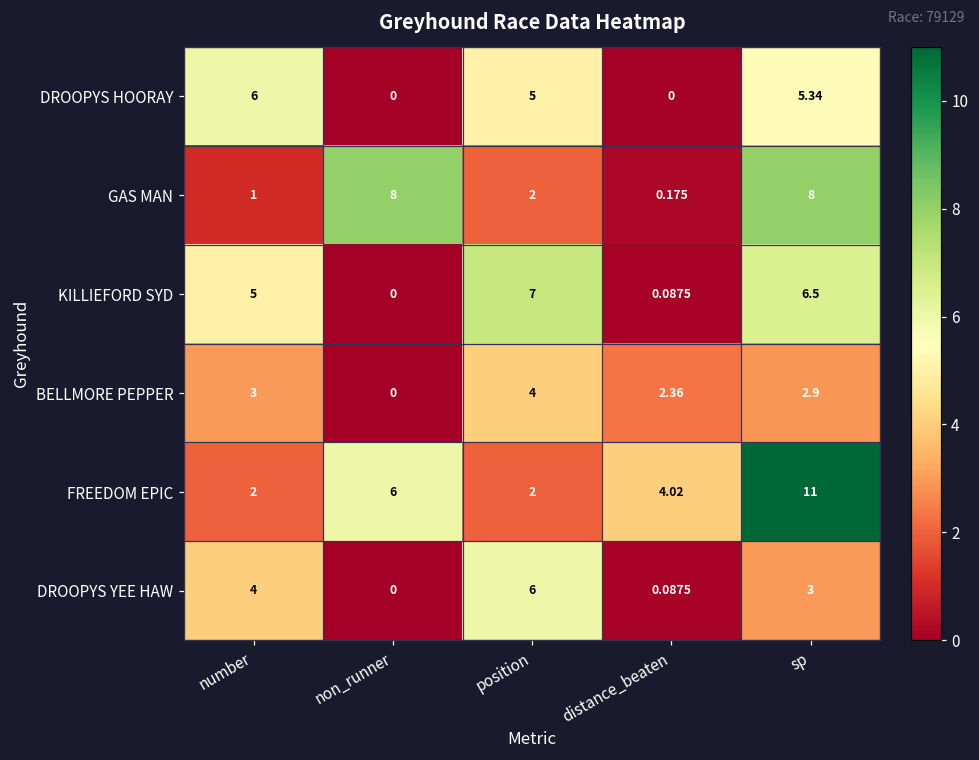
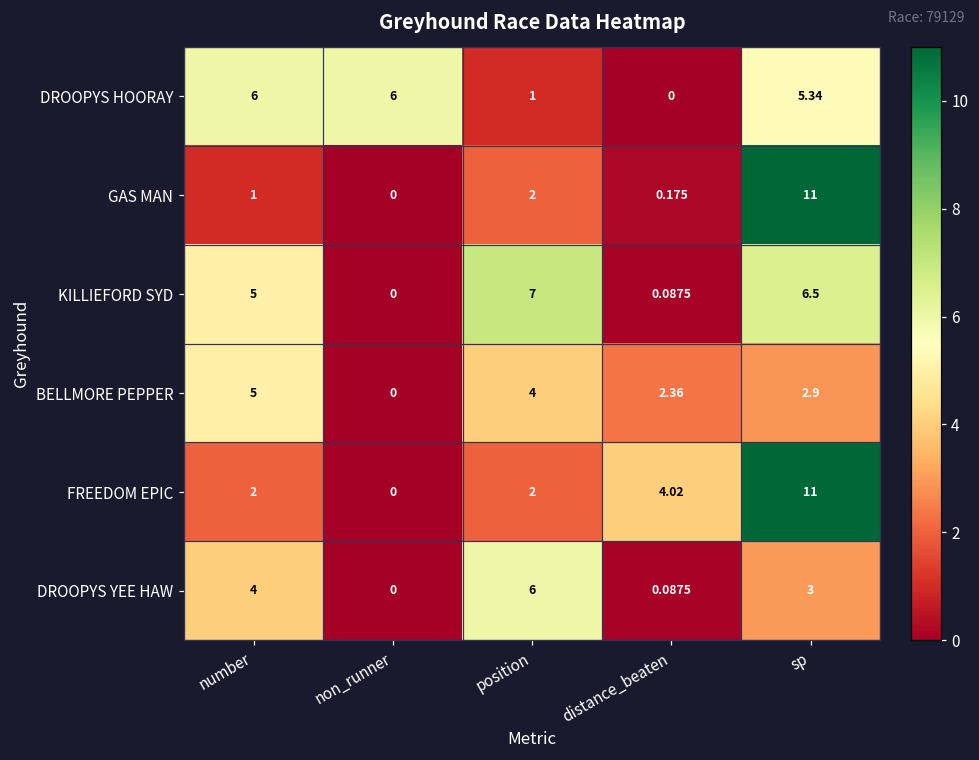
  {
    "DROOPYS HOORAY": {
      "number": 6,
-     "non_runner": 0,
-     "position": 5,
+     "non_runner": 6,
+     "position": 1,
      "distance_beaten": 0,
      "sp": 5.34
    },
    "GAS MAN": {
      "number": 1,
-     "non_runner": 8,
+     "non_runner": 0,
      "position": 2,
      "distance_beaten": 0.175,
-     "sp": 8
+     "sp": 11
    },
    "KILLIEFORD SYD": {
      "number": 5,
      "non_runner": 0,
      "position": 7,
      "distance_beaten": 0.0875,
      "sp": 6.5
    },
    "BELLMORE PEPPER": {
-     "number": 3,
+     "number": 5,
      "non_runner": 0,
      "position": 4,
      "distance_beaten": 2.36,
      "sp": 2.9
    },
    "FREEDOM EPIC": {
      "number": 2,
-     "non_runner": 6,
+     "non_runner": 0,
      "position": 2,
      "distance_beaten": 4.02,
      "sp": 11
    },
    "DROOPYS YEE HAW": {
      "number": 4,
      "non_runner": 0,
      "position": 6,
      "distance_beaten": 0.0875,
      "sp": 3
    }
  }
